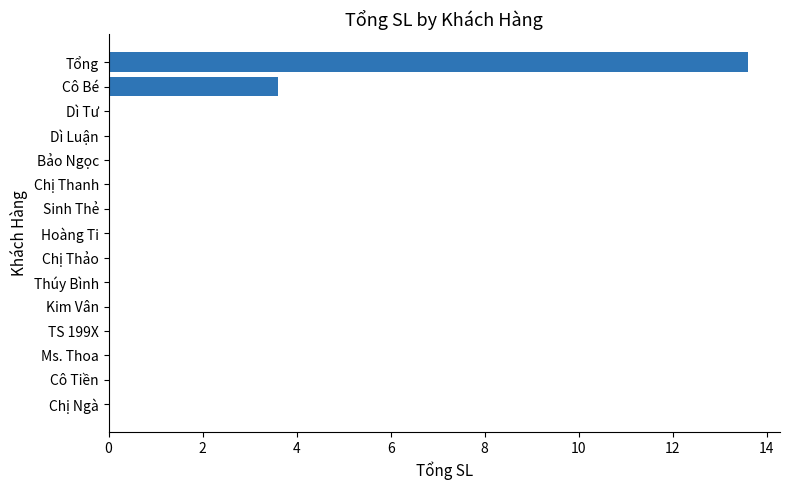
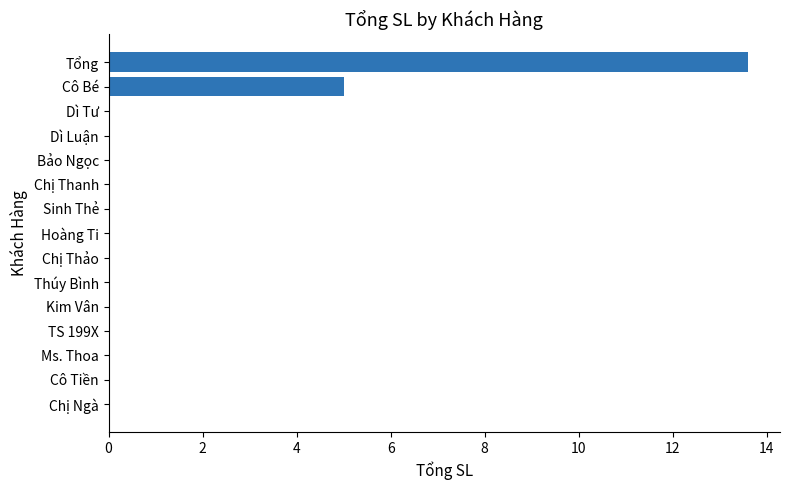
  {
    "Tổng": 13.6,
-   "Cô Bé": 3.6,
+   "Cô Bé": 5.0,
    "Dì Tư": 0.0,
    "Dì Luận": 0.0,
    "Bảo Ngọc": 0.0,
    "Chị Thanh": 0.0,
    "Sinh Thẻ": 0.0,
    "Hoàng Ti": 0.0,
    "Chị Thảo": 0.0,
    "Thúy Bình": 0.0,
    "Kim Vân": 0.0,
    "TS 199X": 0.0,
    "Ms. Thoa": 0.0,
    "Cô Tiền": 0.0,
    "Chị Ngà": 0.0
  }
